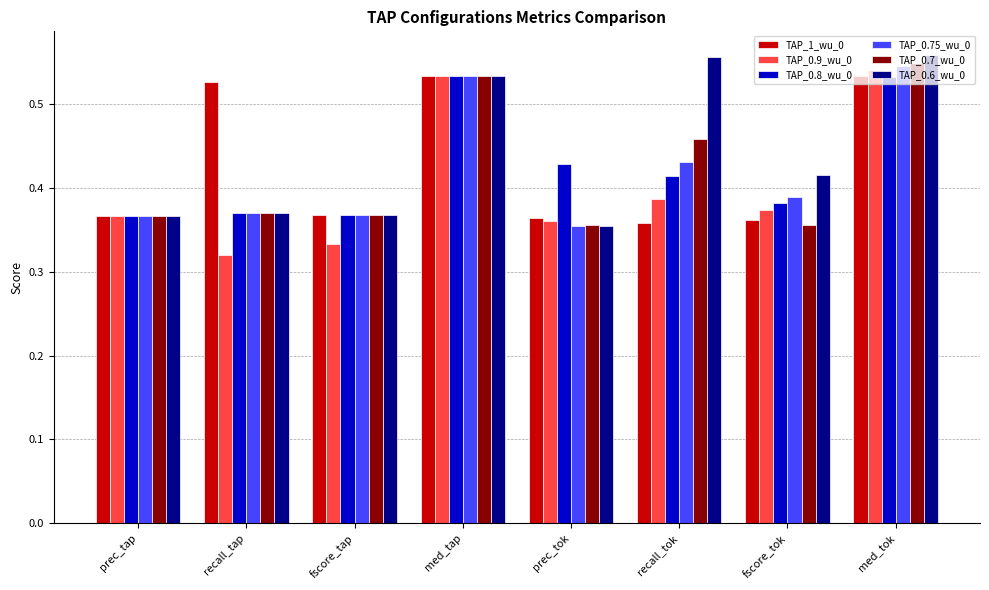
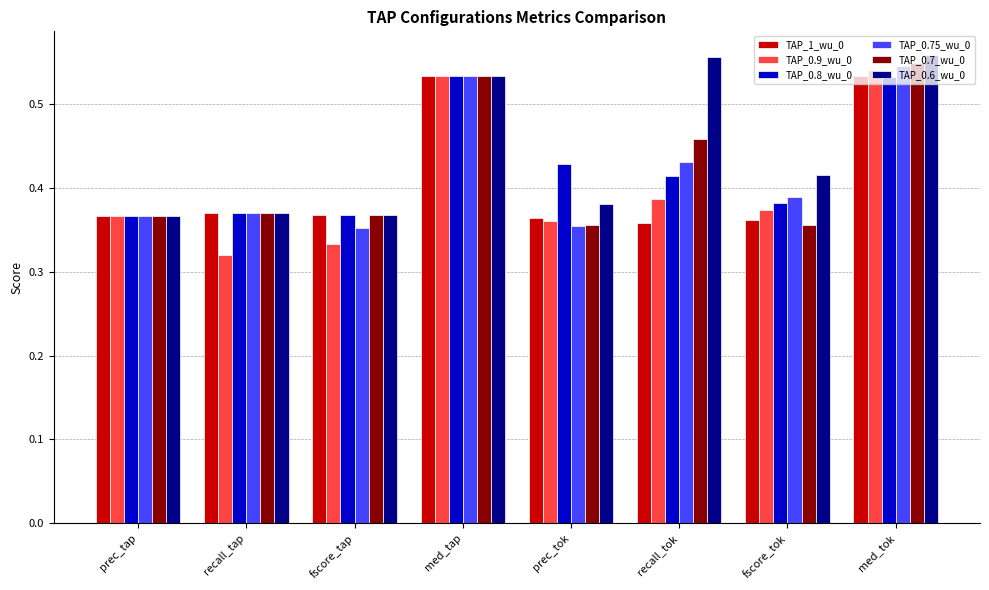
  {
    "TAP_1_wu_0": {
      "prec_tap": 0.37,
-     "recall_tap": 0.53,
+     "recall_tap": 0.37,
      "fscore_tap": 0.37,
      "med_tap": 0.53,
      "prec_tok": 0.36,
      "recall_tok": 0.36,
      "fscore_tok": 0.36
    },
    "TAP_0.9_wu_0": {
      "prec_tap": 0.37,
      "recall_tap": 0.32,
      "fscore_tap": 0.33,
      "med_tap": 0.53,
      "prec_tok": 0.36,
      "recall_tok": 0.39,
      "fscore_tok": 0.37
    },
    "TAP_0.8_wu_0": {
      "prec_tap": 0.37,
      "recall_tap": 0.37,
      "fscore_tap": 0.37,
      "med_tap": 0.53,
      "prec_tok": 0.43,
      "recall_tok": 0.41,
      "fscore_tok": 0.38
    },
    "TAP_0.75_wu_0": {
      "prec_tap": 0.37,
      "recall_tap": 0.37,
-     "fscore_tap": 0.37,
+     "fscore_tap": 0.35,
      "med_tap": 0.53,
      "prec_tok": 0.35,
      "recall_tok": 0.43,
      "fscore_tok": 0.39
    },
    "TAP_0.7_wu_0": {
      "prec_tap": 0.37,
      "recall_tap": 0.37,
      "fscore_tap": 0.37,
      "med_tap": 0.53,
      "prec_tok": 0.36,
      "recall_tok": 0.46,
      "fscore_tok": 0.36
    },
    "TAP_0.6_wu_0": {
      "prec_tap": 0.37,
      "recall_tap": 0.37,
      "fscore_tap": 0.37,
      "med_tap": 0.53,
-     "prec_tok": 0.35,
+     "prec_tok": 0.38,
      "recall_tok": 0.56,
      "fscore_tok": 0.42
    }
  }
